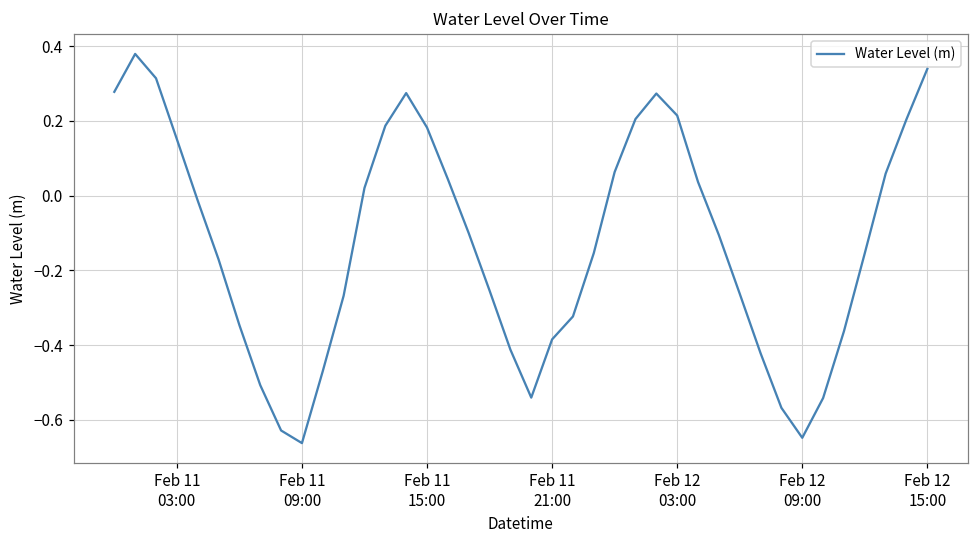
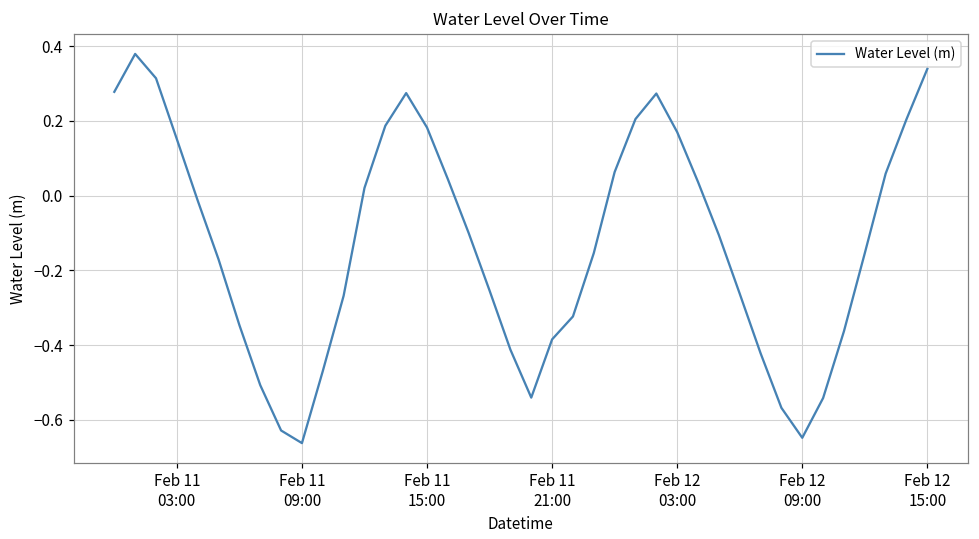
  {
    "Feb 11 03:00": 0.15,
    "Feb 11 09:00": -0.66,
    "Feb 11 15:00": 0.18,
    "Feb 11 21:00": -0.38,
-   "Feb 12 03:00": 0.21,
+   "Feb 12 03:00": 0.17,
    "Feb 12 09:00": -0.65,
    "Feb 12 15:00": 0.34
  }
